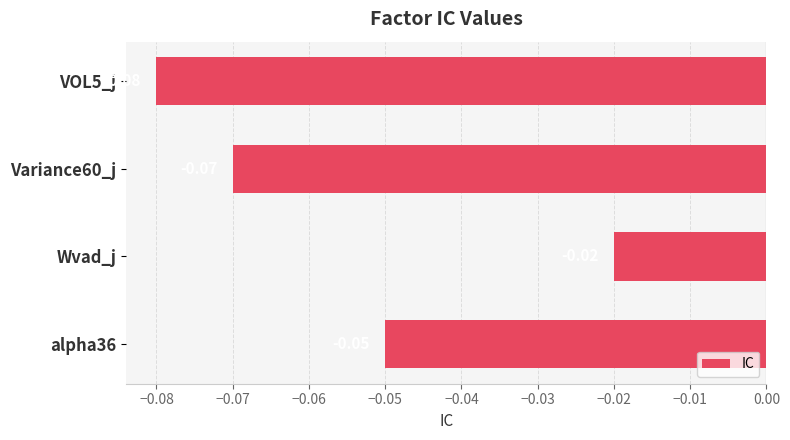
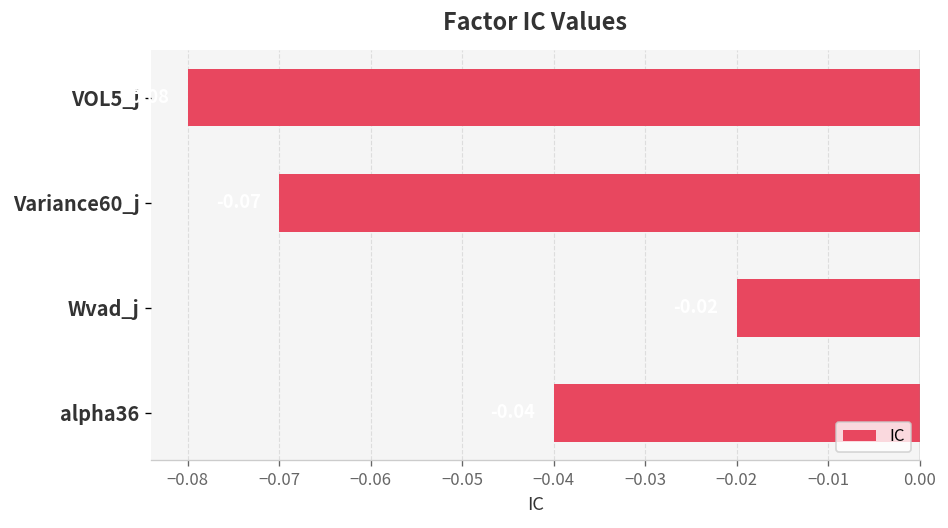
  {
    "VOL5_j": -0.08,
    "Variance60_j": -0.07,
    "Wvad_j": -0.02,
-   "alpha36": -0.05
+   "alpha36": -0.04
  }
